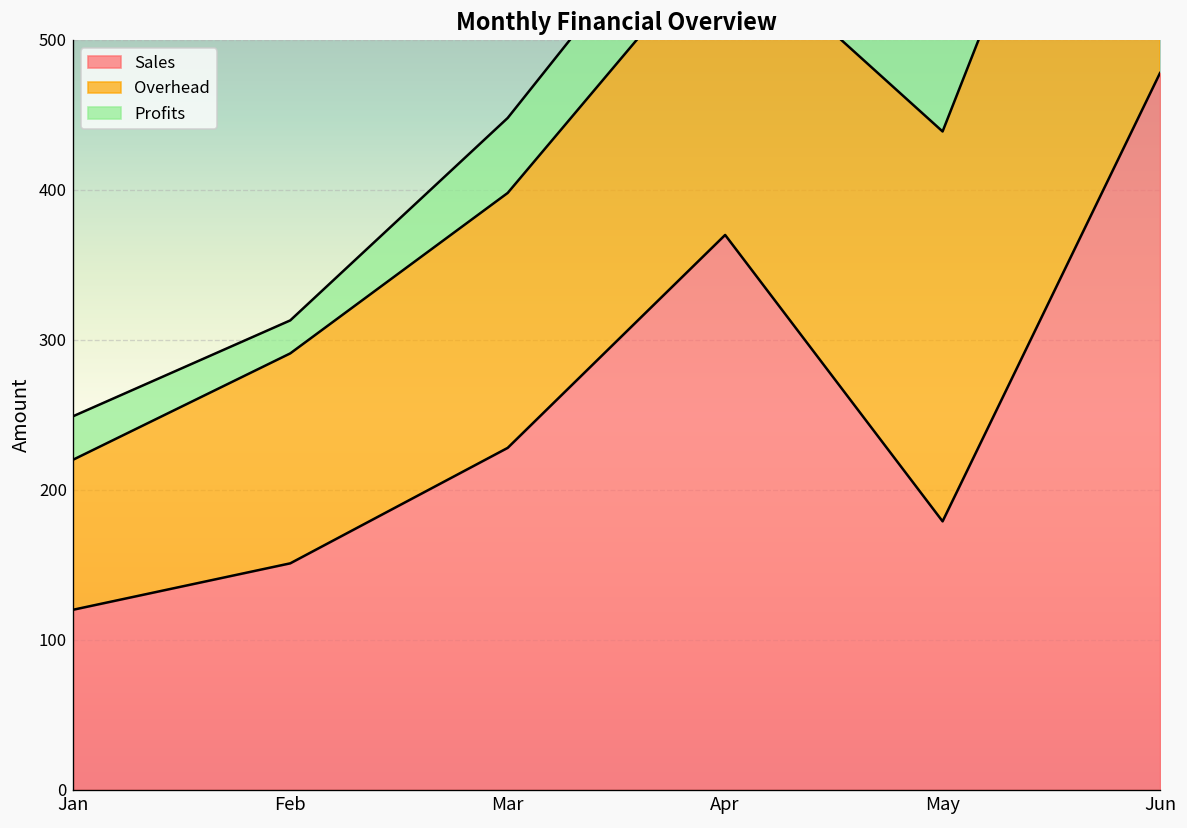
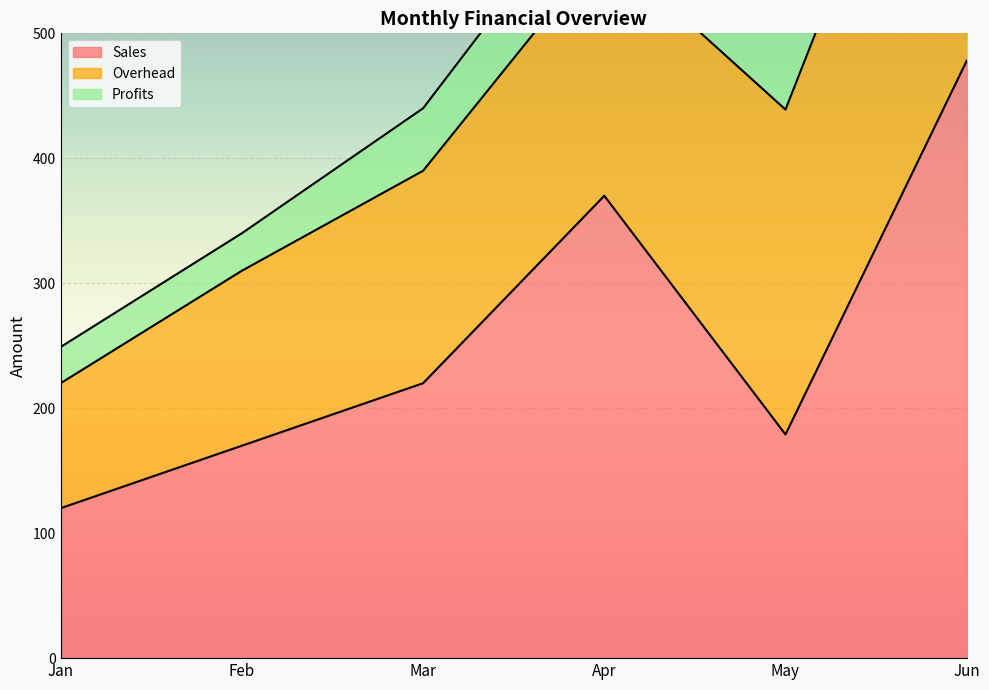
  {
    "Sales": {
      "Jan": 120,
-     "Feb": 151,
-     "Mar": 228,
+     "Feb": 170,
+     "Mar": 220,
      "Apr": 370,
      "May": 179,
      "Jun": 478
    },
    "Overhead": {
      "Jan": 100,
      "Feb": 140,
      "Mar": 170,
      "May": 260
    },
    "Profits": {
      "Jan": 29,
-     "Feb": 22,
+     "Feb": 30,
      "Mar": 50
    }
  }
